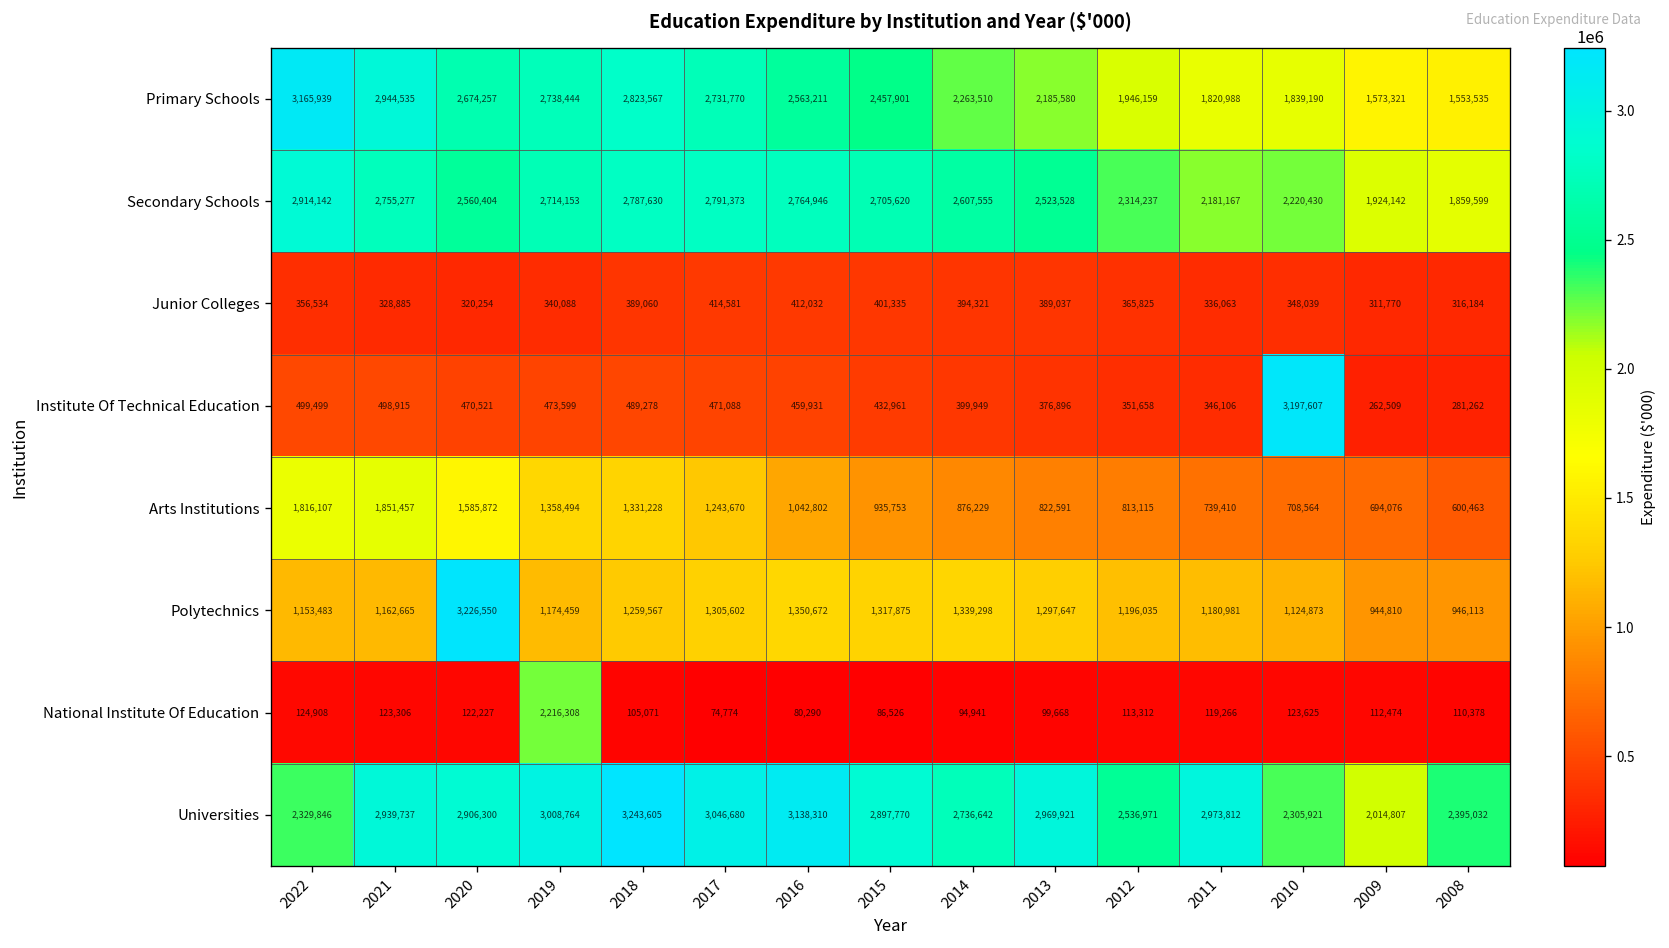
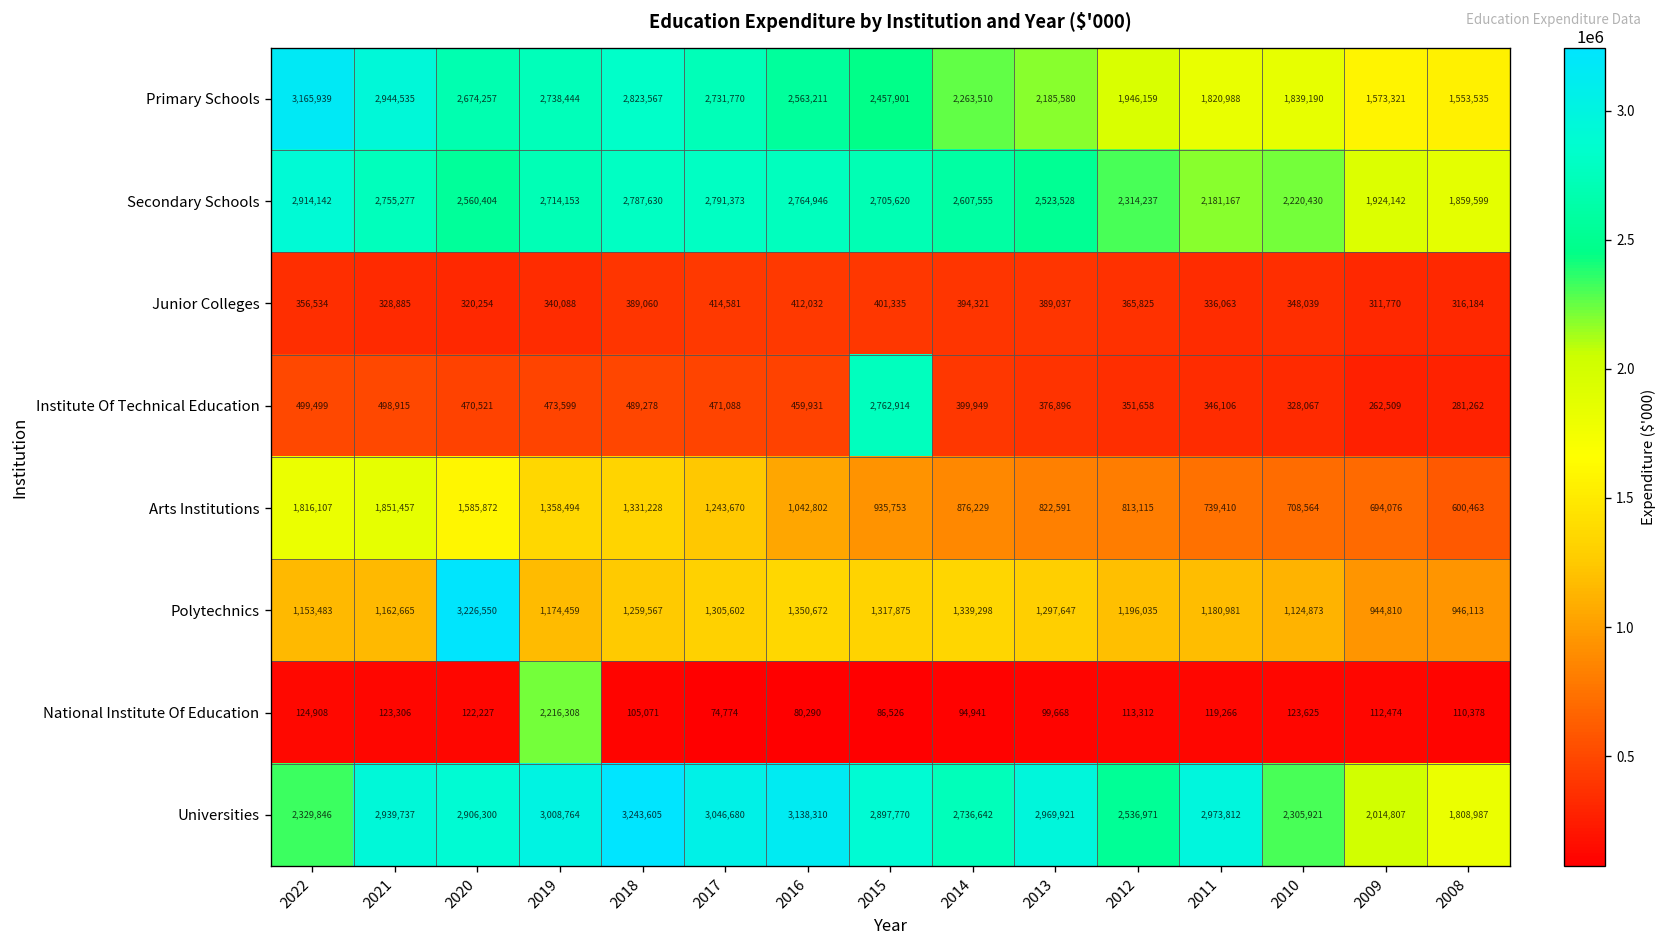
  {
    "Primary Schools": {
      "2022": "3,165,939",
      "2021": "2,944,535",
      "2020": "2,674,257",
      "2019": "2,738,444",
      "2018": "2,823,567",
      "2017": "2,731,770",
      "2016": "2,563,211",
      "2015": "2,457,901",
      "2014": "2,263,510",
      "2013": "2,185,580",
      "2012": "1,946,159",
      "2011": "1,820,988",
      "2010": "1,839,190",
      "2009": "1,573,321",
      "2008": "1,553,535"
    },
    "Secondary Schools": {
      "2022": "2,914,142",
      "2021": "2,755,277",
      "2020": "2,560,404",
      "2019": "2,714,153",
      "2018": "2,787,630",
      "2017": "2,791,373",
      "2016": "2,764,946",
      "2015": "2,705,620",
      "2014": "2,607,555",
      "2013": "2,523,528",
      "2012": "2,314,237",
      "2011": "2,181,167",
      "2010": "2,220,430",
      "2009": "1,924,142",
      "2008": "1,859,599"
    },
    "Junior Colleges": {
      "2022": "356,534",
      "2021": "328,885",
      "2020": "320,254",
      "2019": "340,088",
      "2018": "389,060",
      "2017": "414,581",
      "2016": "412,032",
      "2015": "401,335",
      "2014": "394,321",
      "2013": "389,037",
      "2012": "365,825",
      "2011": "336,063",
      "2010": "348,039",
      "2009": "311,770",
      "2008": "316,184"
    },
    "Institute Of Technical Education": {
      "2022": "499,499",
      "2021": "498,915",
      "2020": "470,521",
      "2019": "473,599",
      "2018": "489,278",
      "2017": "471,088",
      "2016": "459,931",
-     "2015": "432,961",
+     "2015": "2,762,914",
      "2014": "399,949",
      "2013": "376,896",
      "2012": "351,658",
      "2011": "346,106",
-     "2010": "3,197,607",
+     "2010": "328,067",
      "2009": "262,509",
      "2008": "281,262"
    },
    "Arts Institutions": {
      "2022": "1,816,107",
      "2021": "1,851,457",
      "2020": "1,585,872",
      "2019": "1,358,494",
      "2018": "1,331,228",
      "2017": "1,243,670",
      "2016": "1,042,802",
      "2015": "935,753",
      "2014": "876,229",
      "2013": "822,591",
      "2012": "813,115",
      "2011": "739,410",
      "2010": "708,564",
      "2009": "694,076",
      "2008": "600,463"
    },
    "Polytechnics": {
      "2022": "1,153,483",
      "2021": "1,162,665",
      "2020": "3,226,550",
      "2019": "1,174,459",
      "2018": "1,259,567",
      "2017": "1,305,602",
      "2016": "1,350,672",
      "2015": "1,317,875",
      "2014": "1,339,298",
      "2013": "1,297,647",
      "2012": "1,196,035",
      "2011": "1,180,981",
      "2010": "1,124,873",
      "2009": "944,810",
      "2008": "946,113"
    },
    "National Institute Of Education": {
      "2022": "124,908",
      "2021": "123,306",
      "2020": "122,227",
      "2019": "2,216,308",
      "2018": "105,071",
      "2017": "74,774",
      "2016": "80,290",
      "2015": "86,526",
      "2014": "94,941",
      "2013": "99,668",
      "2012": "113,312",
      "2011": "119,266",
      "2010": "123,625",
      "2009": "112,474",
      "2008": "110,378"
    },
    "Universities": {
      "2022": "2,329,846",
      "2021": "2,939,737",
      "2020": "2,906,300",
      "2019": "3,008,764",
      "2018": "3,243,605",
      "2017": "3,046,680",
      "2016": "3,138,310",
      "2015": "2,897,770",
      "2014": "2,736,642",
      "2013": "2,969,921",
      "2012": "2,536,971",
      "2011": "2,973,812",
      "2010": "2,305,921",
      "2009": "2,014,807",
-     "2008": "2,395,032"
+     "2008": "1,808,987"
    }
  }
